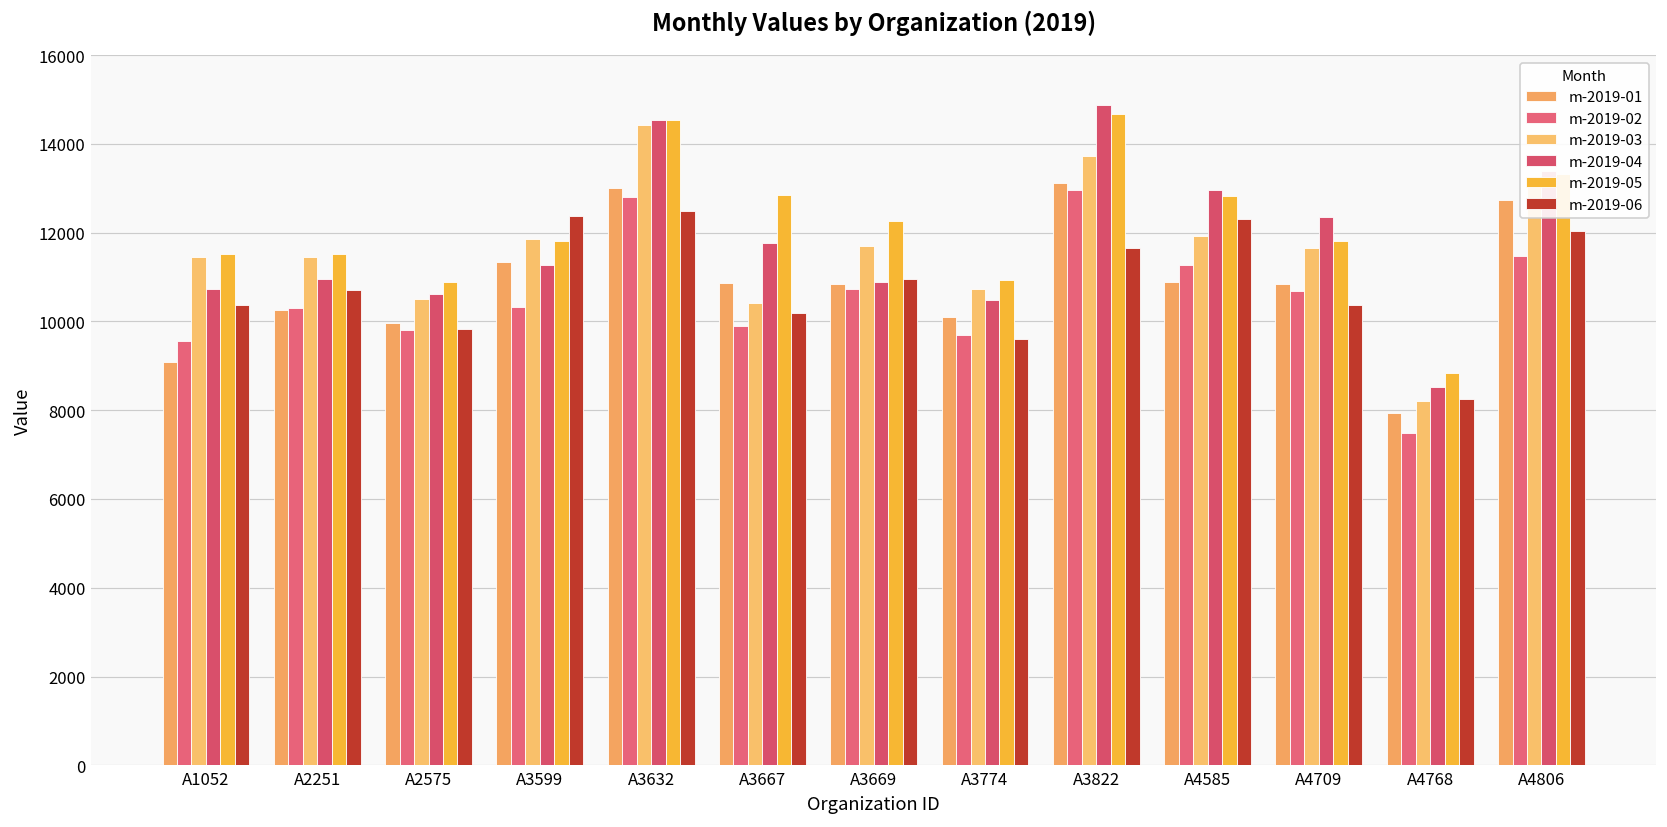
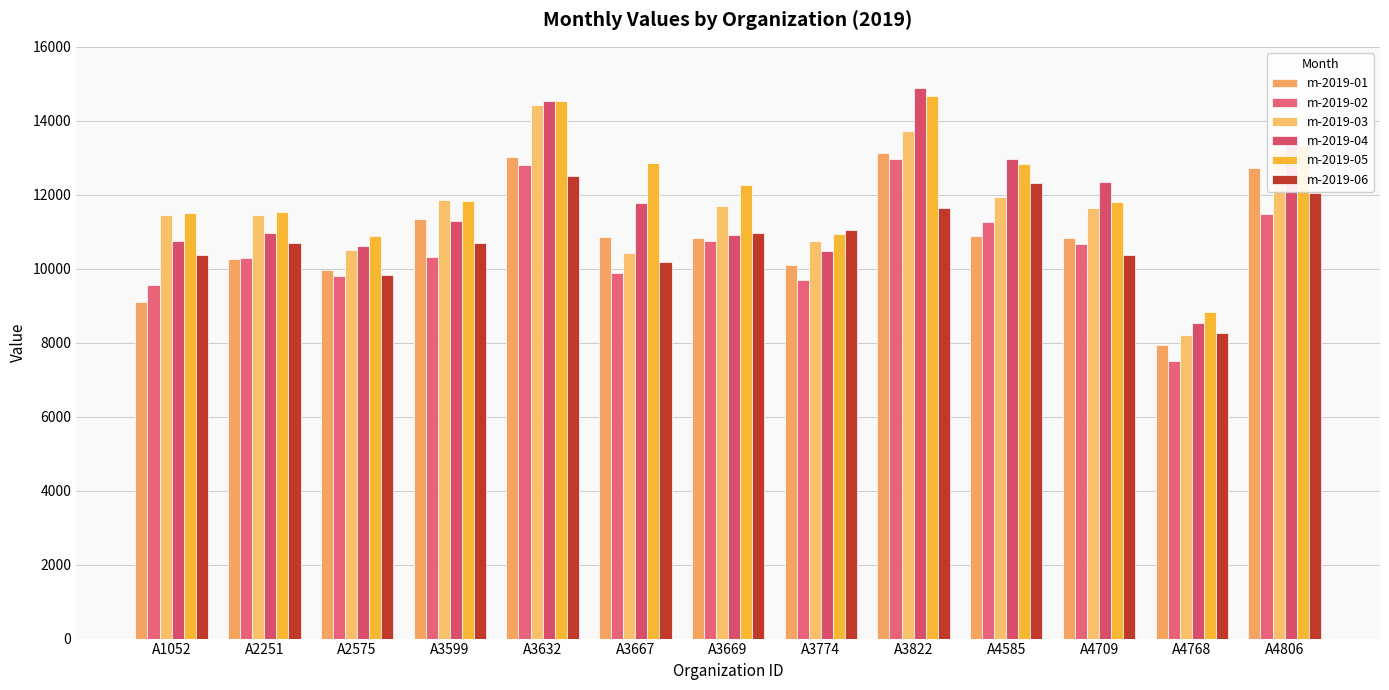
  {
    "m-2019-06": {
      "A1052": 10400,
      "A2251": 10700,
      "A2575": 9800,
-     "A3599": 12400,
+     "A3599": 10700,
      "A3632": 12500,
      "A3667": 10200,
      "A3669": 11000,
-     "A3774": 9600,
+     "A3774": 11000,
      "A3822": 11600,
      "A4585": 12300,
      "A4709": 10400,
      "A4768": 8300,
      "A4806": 12000
    }
  }
